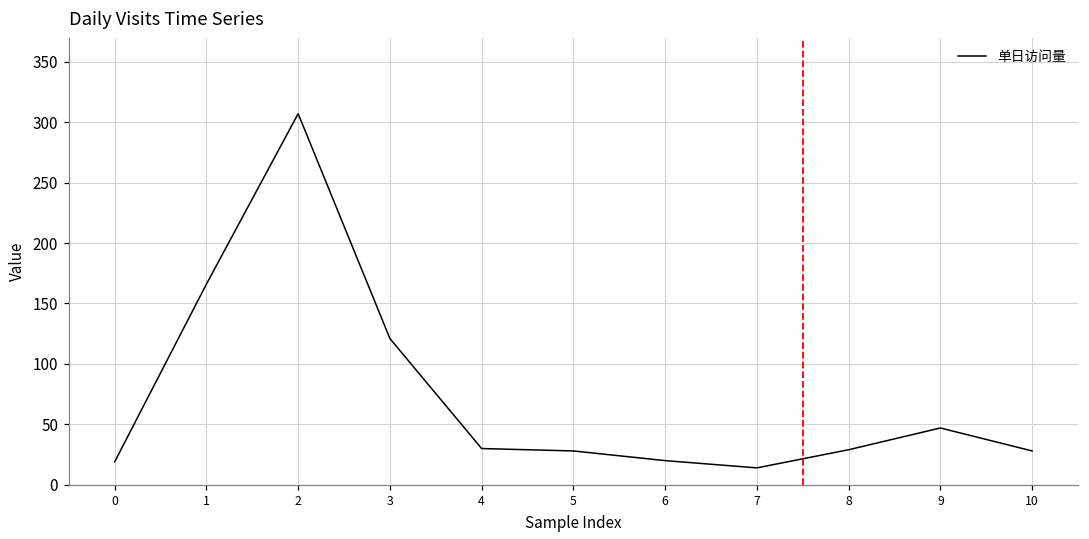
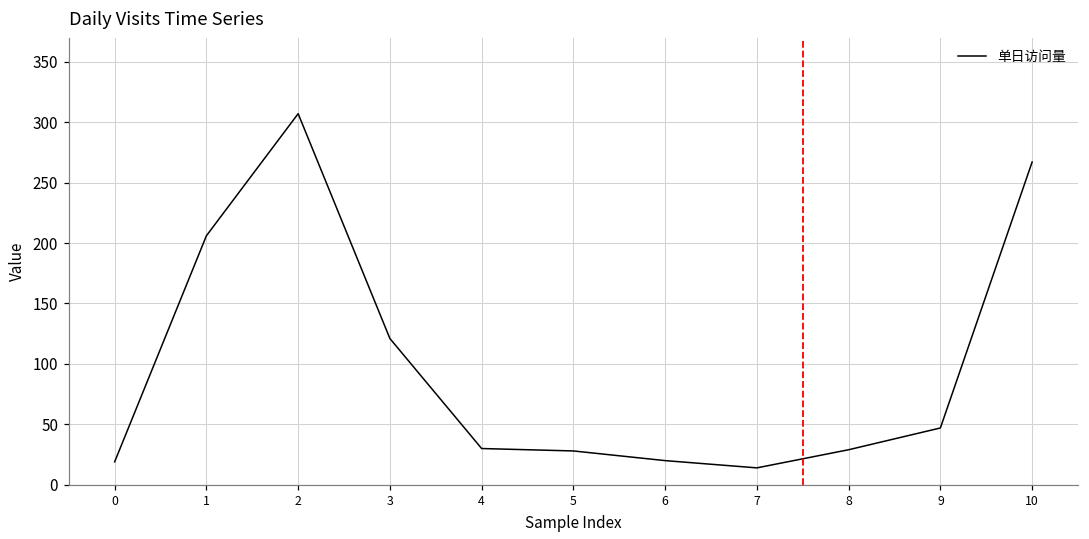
  {
    "0": 19,
-   "1": 166,
+   "1": 206,
    "2": 307,
    "3": 121,
    "4": 30,
    "5": 28,
    "6": 20,
    "7": 14,
    "8": 29,
    "9": 47,
-   "10": 28
+   "10": 267
  }
